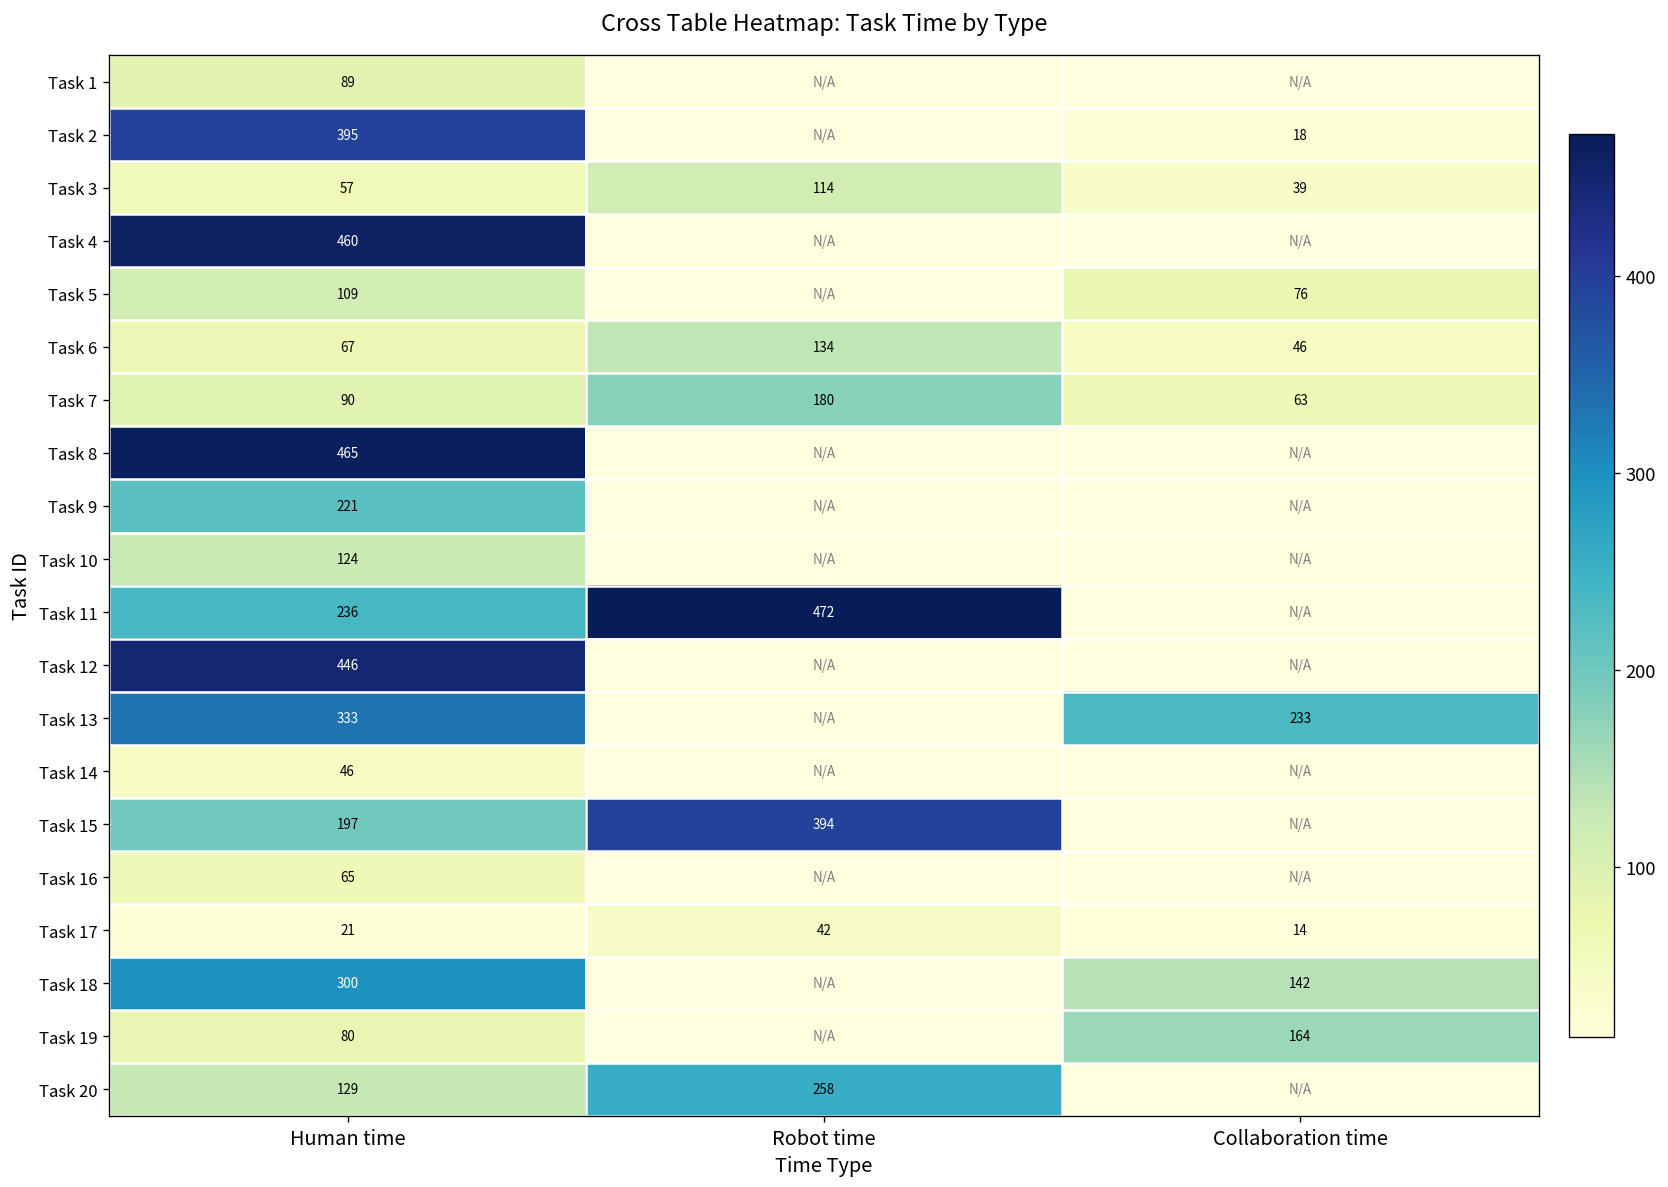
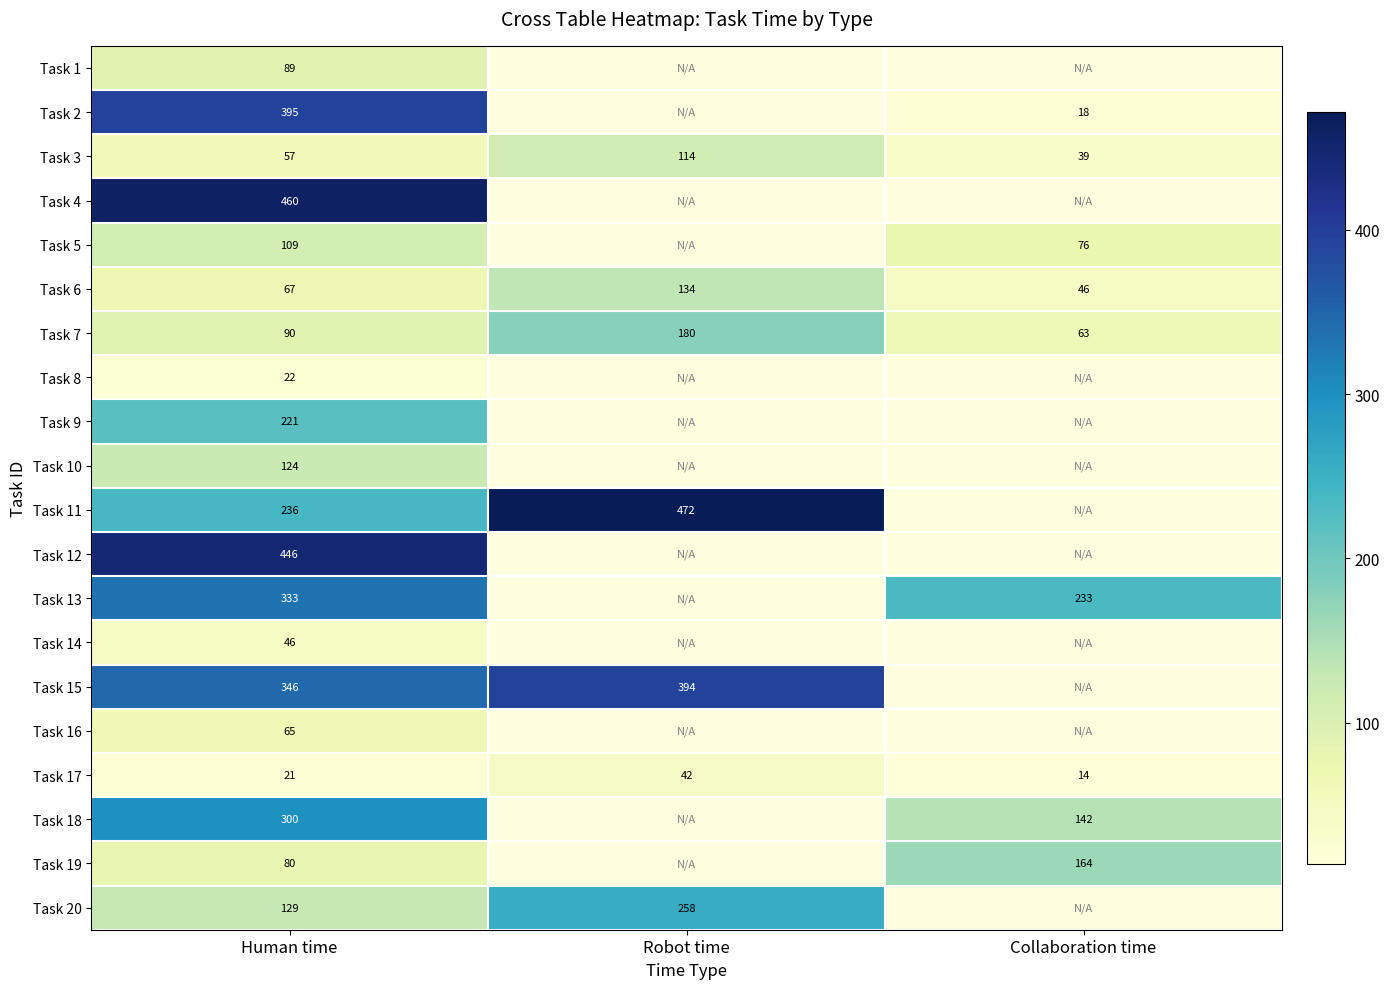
  {
    "Task 1": {
      "Human time": 89
    },
    "Task 2": {
      "Human time": 395,
      "Collaboration time": 18
    },
    "Task 3": {
      "Human time": 57,
      "Robot time": 114,
      "Collaboration time": 39
    },
    "Task 4": {
      "Human time": 460
    },
    "Task 5": {
      "Human time": 109,
      "Collaboration time": 76
    },
    "Task 6": {
      "Human time": 67,
      "Robot time": 134,
      "Collaboration time": 46
    },
    "Task 7": {
      "Human time": 90,
      "Robot time": 180,
      "Collaboration time": 63
    },
    "Task 8": {
-     "Human time": 465
+     "Human time": 22
    },
    "Task 9": {
      "Human time": 221
    },
    "Task 10": {
      "Human time": 124
    },
    "Task 11": {
      "Human time": 236,
      "Robot time": 472
    },
    "Task 12": {
      "Human time": 446
    },
    "Task 13": {
      "Human time": 333,
      "Collaboration time": 233
    },
    "Task 14": {
      "Human time": 46
    },
    "Task 15": {
-     "Human time": 197,
+     "Human time": 346,
      "Robot time": 394
    },
    "Task 16": {
      "Human time": 65
    },
    "Task 17": {
      "Human time": 21,
      "Robot time": 42,
      "Collaboration time": 14
    },
    "Task 18": {
      "Human time": 300,
      "Collaboration time": 142
    },
    "Task 19": {
      "Human time": 80,
      "Collaboration time": 164
    },
    "Task 20": {
      "Human time": 129,
      "Robot time": 258
    }
  }
